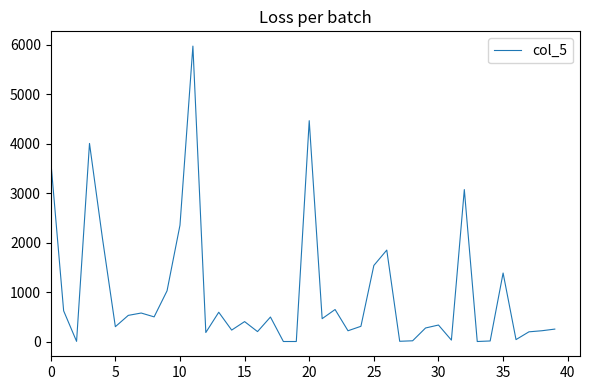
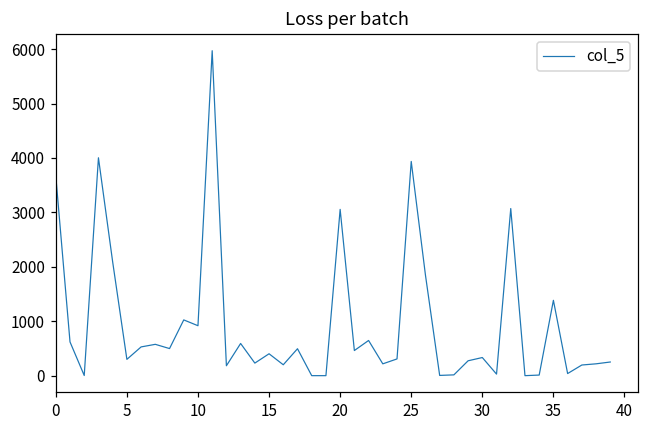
  {
    "0": 3700,
    "5": 300,
-   "10": 2400,
+   "10": 900,
    "15": 400,
-   "20": 4500,
-   "25": 1500,
+   "20": 3100,
+   "25": 3900,
    "30": 300,
    "35": 1400
  }
